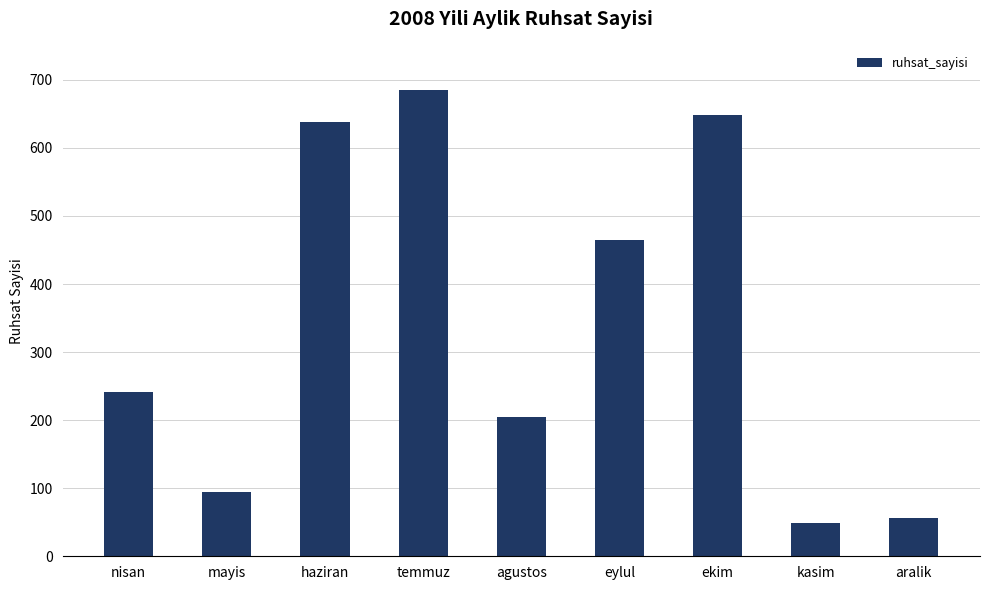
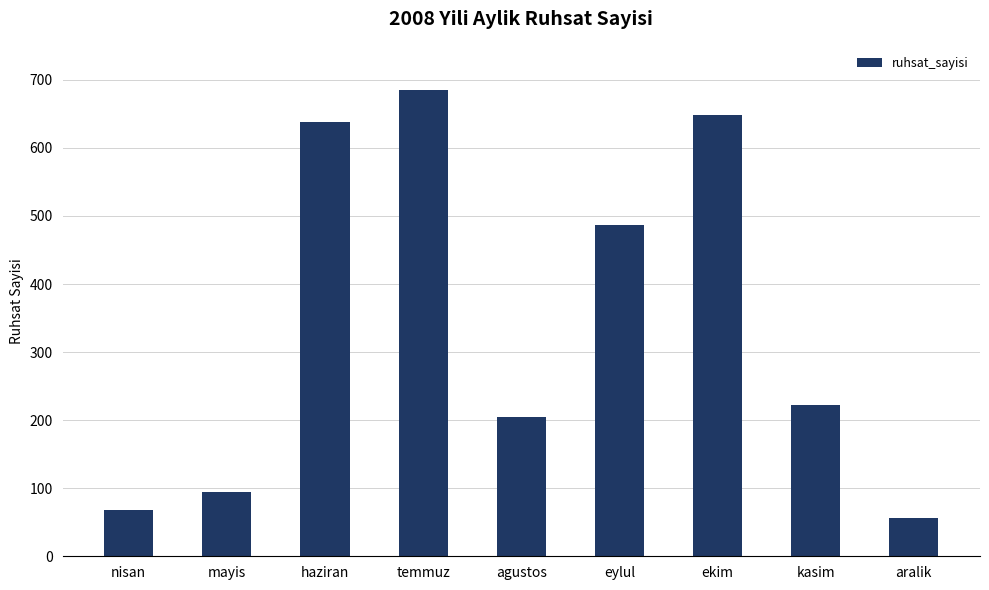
  {
-   "nisan": 240,
+   "nisan": 70,
    "mayis": 90,
    "haziran": 640,
    "temmuz": 690,
    "agustos": 200,
-   "eylul": 460,
+   "eylul": 490,
    "ekim": 650,
-   "kasim": 50,
+   "kasim": 220,
    "aralik": 60
  }
